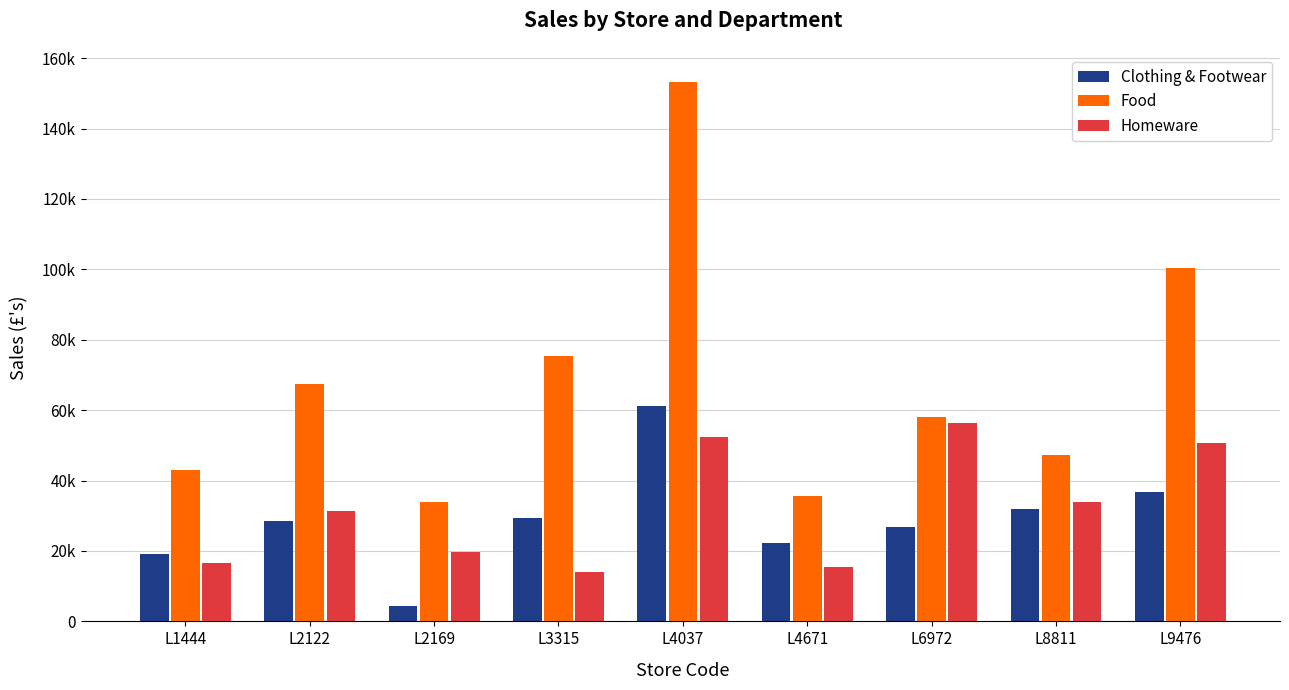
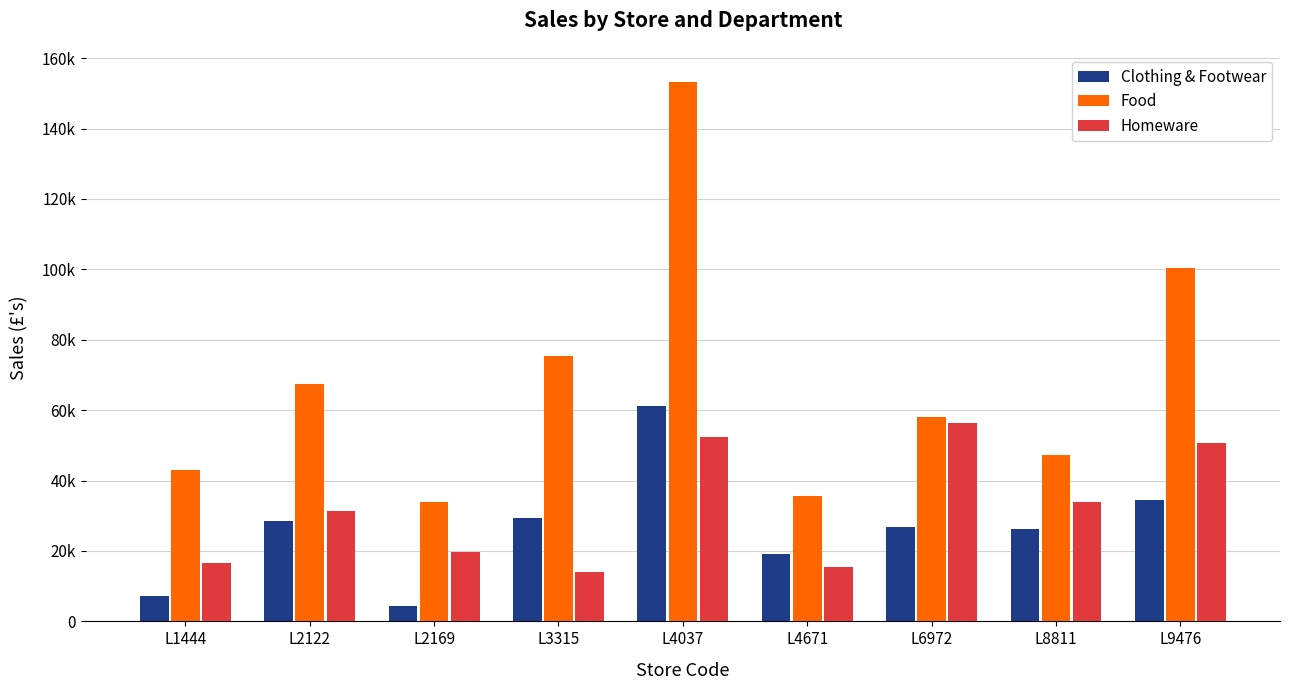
  {
    "Clothing & Footwear": {
-     "L1444": 19000,
+     "L1444": 7000,
      "L2122": 29000,
      "L2169": 4000,
      "L3315": 29000,
      "L4037": 61000,
-     "L4671": 22000,
+     "L4671": 19000,
      "L6972": 27000,
-     "L8811": 32000,
-     "L9476": 37000
+     "L8811": 26000,
+     "L9476": 34000
    },
    "Food": {
      "L1444": 43000,
      "L2122": 68000,
      "L2169": 34000,
      "L3315": 75000,
      "L4037": 153000,
      "L4671": 36000,
      "L6972": 58000,
      "L8811": 47000,
      "L9476": 100000
    },
    "Homeware": {
      "L1444": 17000,
      "L2122": 31000,
      "L2169": 20000,
      "L3315": 14000,
      "L4037": 52000,
      "L4671": 15000,
      "L6972": 56000,
      "L8811": 34000,
      "L9476": 51000
    }
  }
